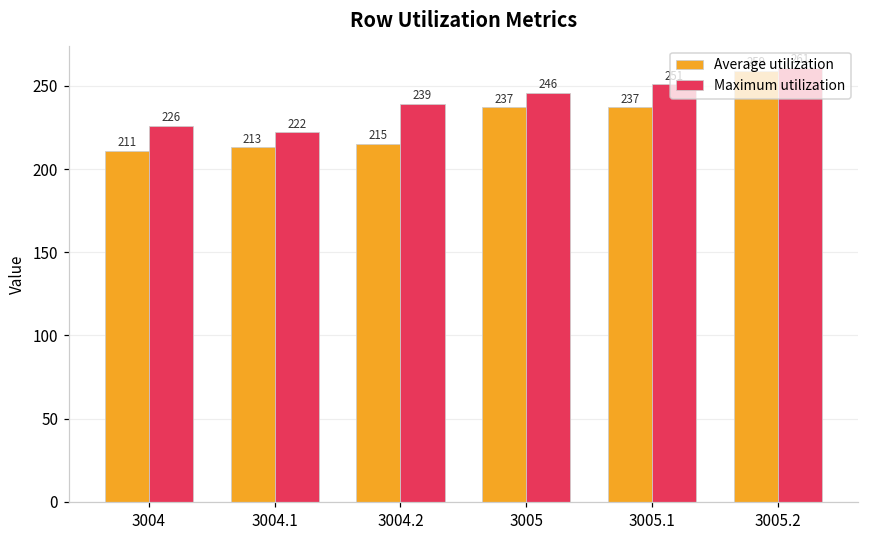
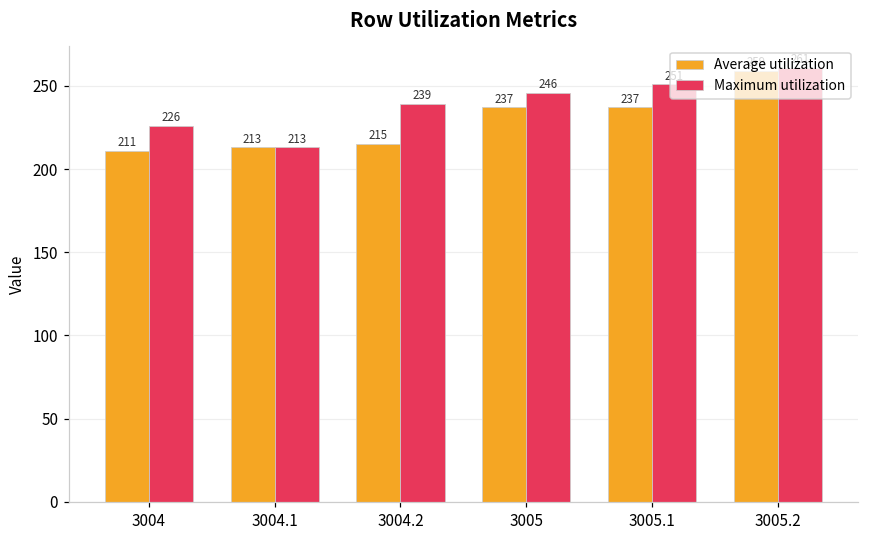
  {
    "Average utilization": {
      "3004": 211,
      "3004.1": 213,
      "3004.2": 215,
      "3005": 237,
      "3005.1": 237
    },
    "Maximum utilization": {
      "3004": 226,
-     "3004.1": 222,
+     "3004.1": 213,
      "3004.2": 239,
      "3005": 246
    }
  }
